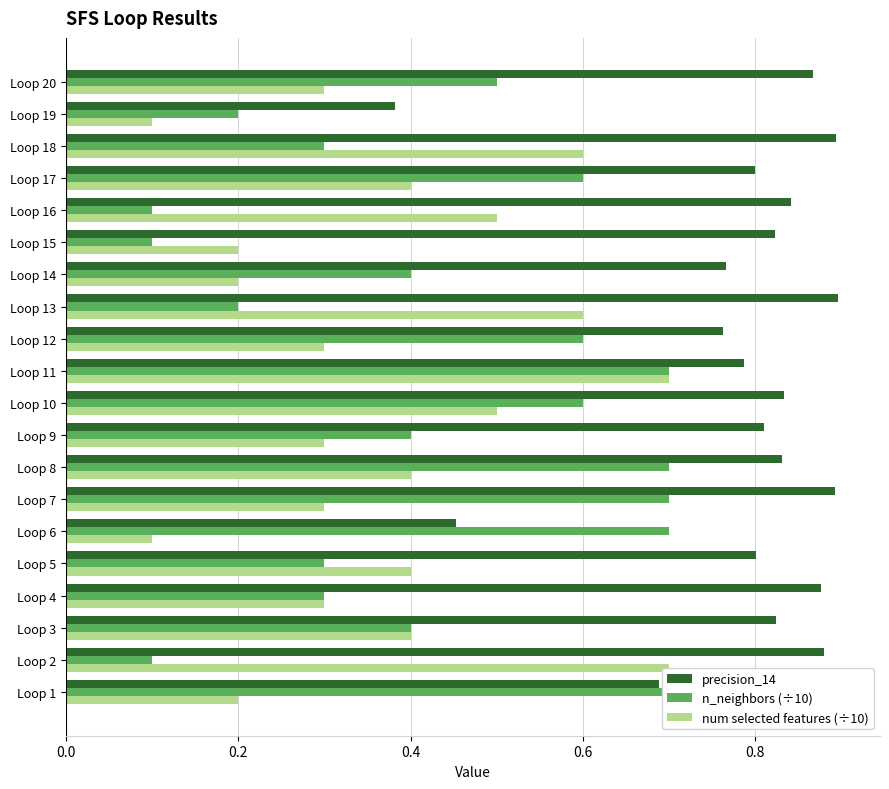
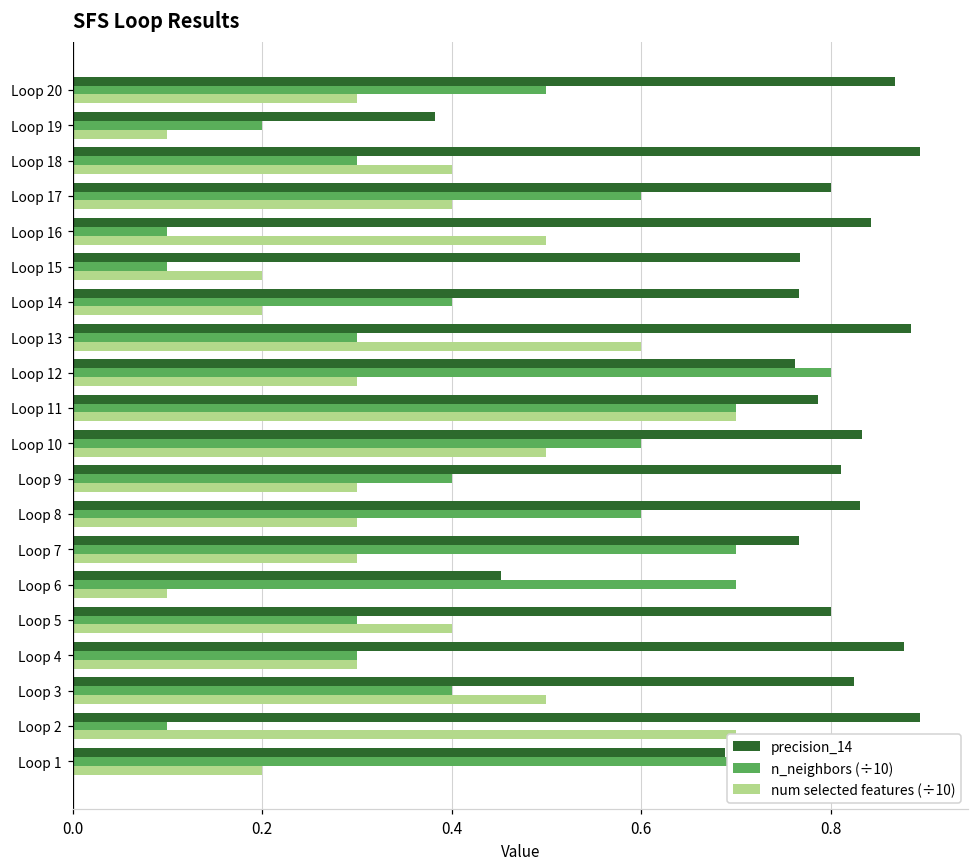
  {
    "precision_14": {
      "Loop 20": 0.87,
      "Loop 19": 0.38,
      "Loop 18": 0.89,
      "Loop 17": 0.80,
      "Loop 16": 0.84,
-     "Loop 15": 0.82,
+     "Loop 15": 0.77,
      "Loop 14": 0.77,
-     "Loop 13": 0.90,
+     "Loop 13": 0.88,
      "Loop 12": 0.76,
      "Loop 11": 0.79,
      "Loop 10": 0.83,
      "Loop 9": 0.81,
      "Loop 8": 0.83,
-     "Loop 7": 0.89,
+     "Loop 7": 0.77,
      "Loop 6": 0.45,
      "Loop 5": 0.80,
      "Loop 4": 0.88,
      "Loop 3": 0.82,
-     "Loop 2": 0.88,
+     "Loop 2": 0.89,
      "Loop 1": 0.69
    },
    "n_neighbors (÷10)": {
      "Loop 20": 0.50,
      "Loop 19": 0.20,
      "Loop 18": 0.30,
      "Loop 17": 0.60,
      "Loop 16": 0.10,
      "Loop 15": 0.10,
      "Loop 14": 0.40,
-     "Loop 13": 0.20,
-     "Loop 12": 0.60,
+     "Loop 13": 0.30,
+     "Loop 12": 0.80,
      "Loop 11": 0.70,
      "Loop 10": 0.60,
      "Loop 9": 0.40,
-     "Loop 8": 0.70,
+     "Loop 8": 0.60,
      "Loop 7": 0.70,
      "Loop 6": 0.70,
      "Loop 5": 0.30,
      "Loop 4": 0.30,
      "Loop 3": 0.40,
      "Loop 2": 0.10
    },
    "num selected features (÷10)": {
      "Loop 20": 0.30,
      "Loop 19": 0.10,
-     "Loop 18": 0.60,
+     "Loop 18": 0.40,
      "Loop 17": 0.40,
      "Loop 16": 0.50,
      "Loop 15": 0.20,
      "Loop 14": 0.20,
      "Loop 13": 0.60,
      "Loop 12": 0.30,
      "Loop 11": 0.70,
      "Loop 10": 0.50,
      "Loop 9": 0.30,
-     "Loop 8": 0.40,
+     "Loop 8": 0.30,
      "Loop 7": 0.30,
      "Loop 6": 0.10,
      "Loop 5": 0.40,
      "Loop 4": 0.30,
-     "Loop 3": 0.40,
+     "Loop 3": 0.50,
      "Loop 1": 0.20
    }
  }
